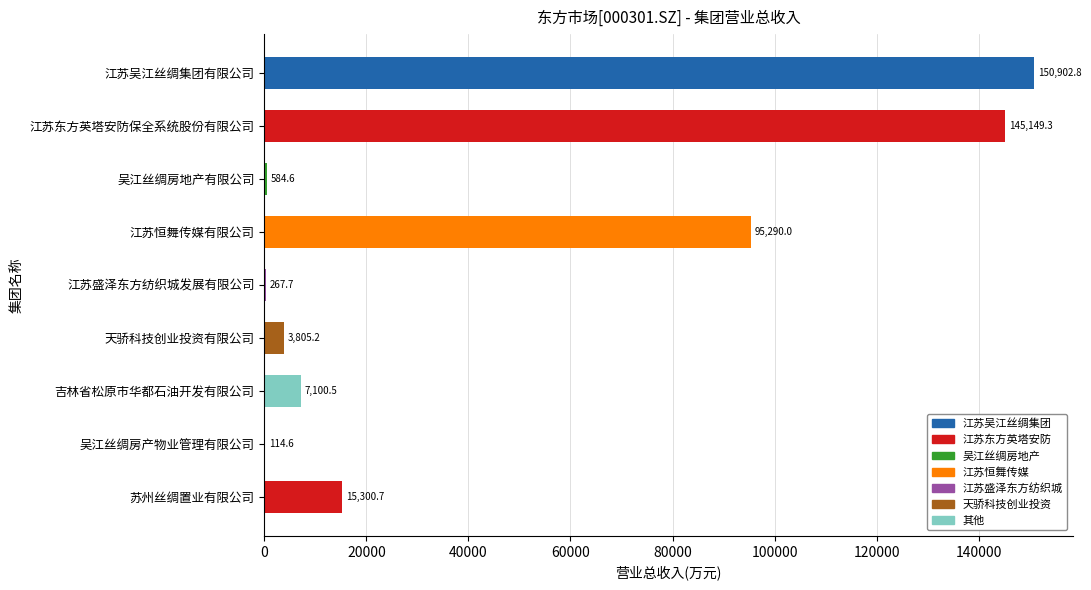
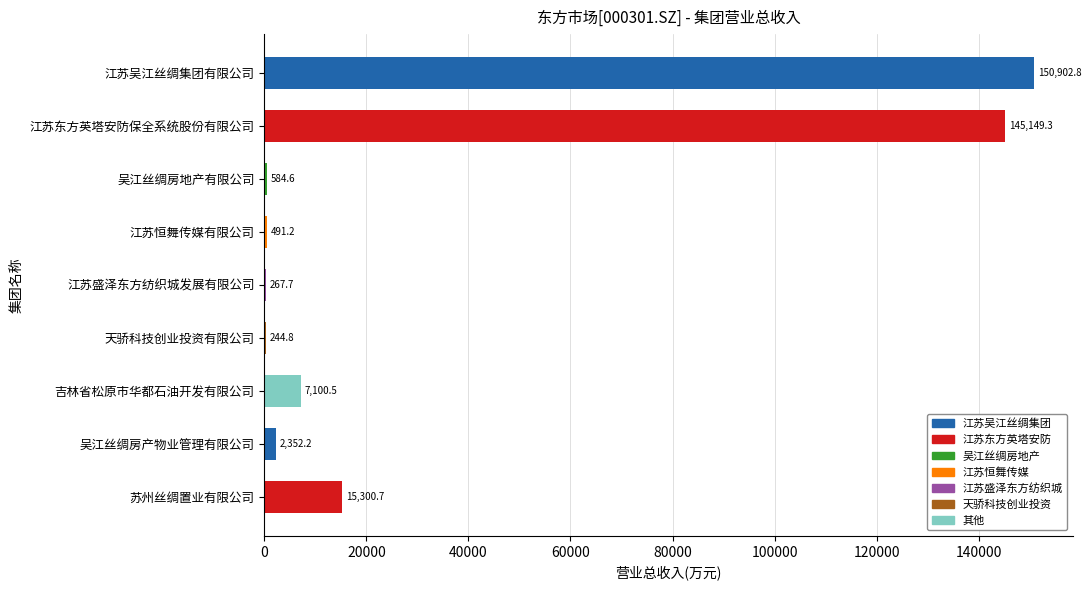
  {
    "江苏吴江丝绸集团有限公司": "150,902.8",
    "江苏东方英塔安防保全系统股份有限公司": "145,149.3",
    "吴江丝绸房地产有限公司": "584.6",
-   "江苏恒舞传媒有限公司": "95,290.0",
+   "江苏恒舞传媒有限公司": "491.2",
    "江苏盛泽东方纺织城发展有限公司": "267.7",
-   "天骄科技创业投资有限公司": "3,805.2",
+   "天骄科技创业投资有限公司": "244.8",
    "吉林省松原市华都石油开发有限公司": "7,100.5",
-   "吴江丝绸房产物业管理有限公司": "114.6",
+   "吴江丝绸房产物业管理有限公司": "2,352.2",
    "苏州丝绸置业有限公司": "15,300.7"
  }
